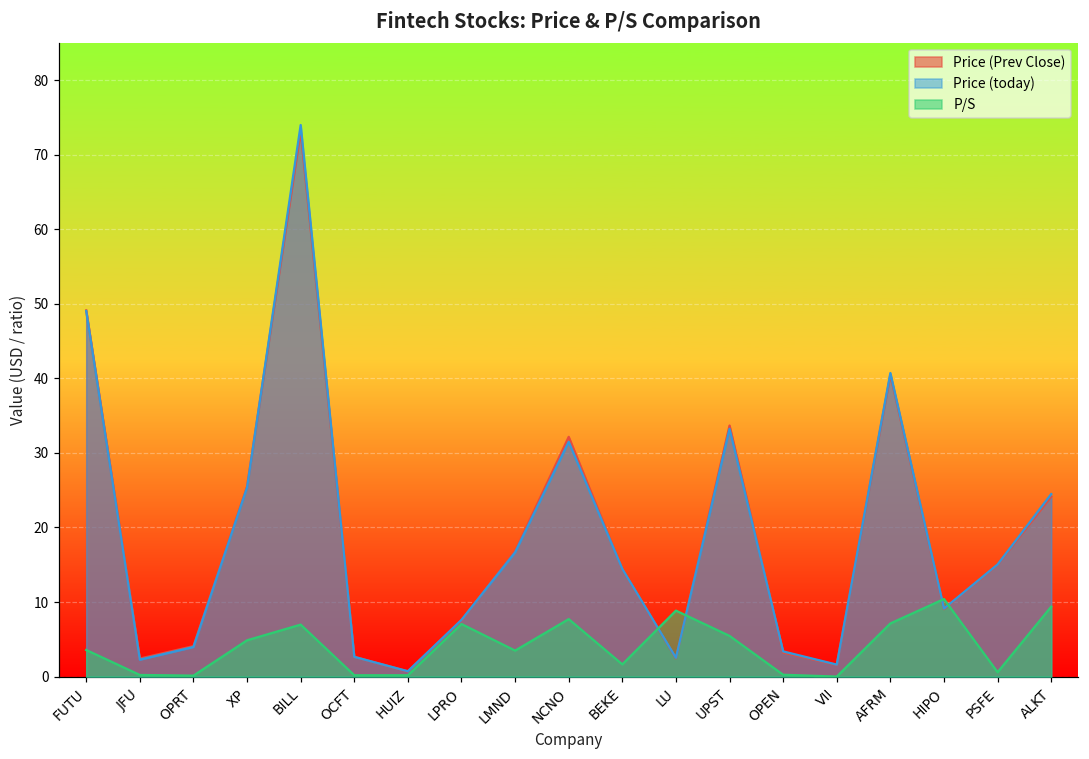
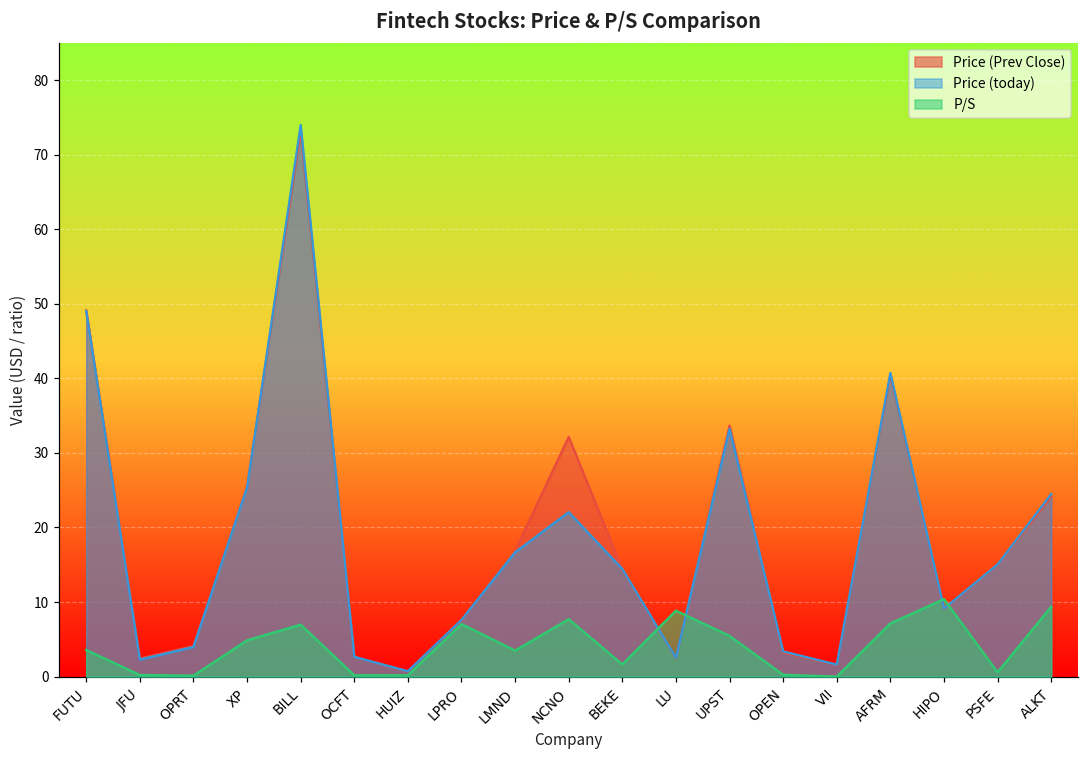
  {
    "Price (Prev Close)": {
      "BILL": 73,
      "NCNO": 32,
      "UPST": 34
    },
    "Price (today)": {
      "BILL": 74,
-     "NCNO": 31,
+     "NCNO": 22,
      "UPST": 33
    },
    "P/S": {
      "FUTU": 4,
      "JFU": 0,
      "OPRT": 0,
      "XP": 5,
      "BILL": 7,
      "OCFT": 0,
      "HUIZ": 0,
      "LPRO": 7,
      "LMND": 3,
      "NCNO": 8,
      "BEKE": 2,
      "LU": 9,
      "UPST": 5,
      "OPEN": 0,
      "VII": 0,
      "AFRM": 7,
      "HIPO": 10,
      "PSFE": 1,
      "ALKT": 9
    }
  }
